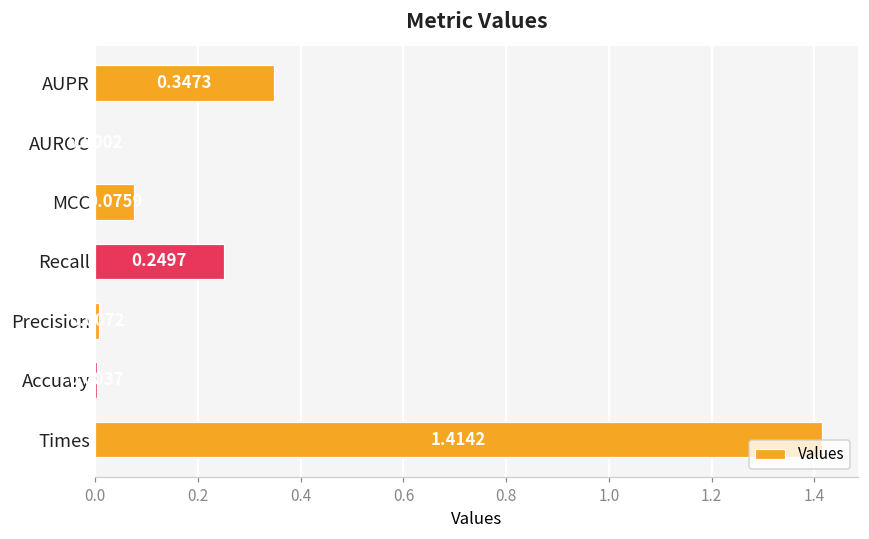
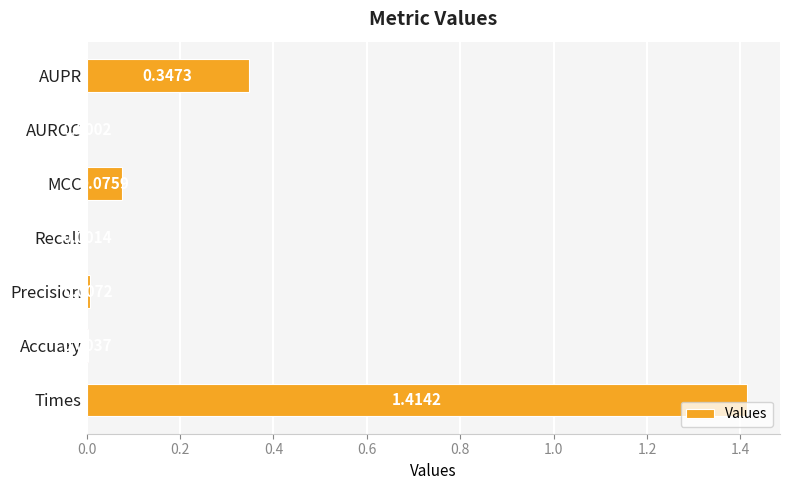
  {
-   "Recall": 0.25,
+   "Recall": 0.00,
    "Precision": 0.01
  }
